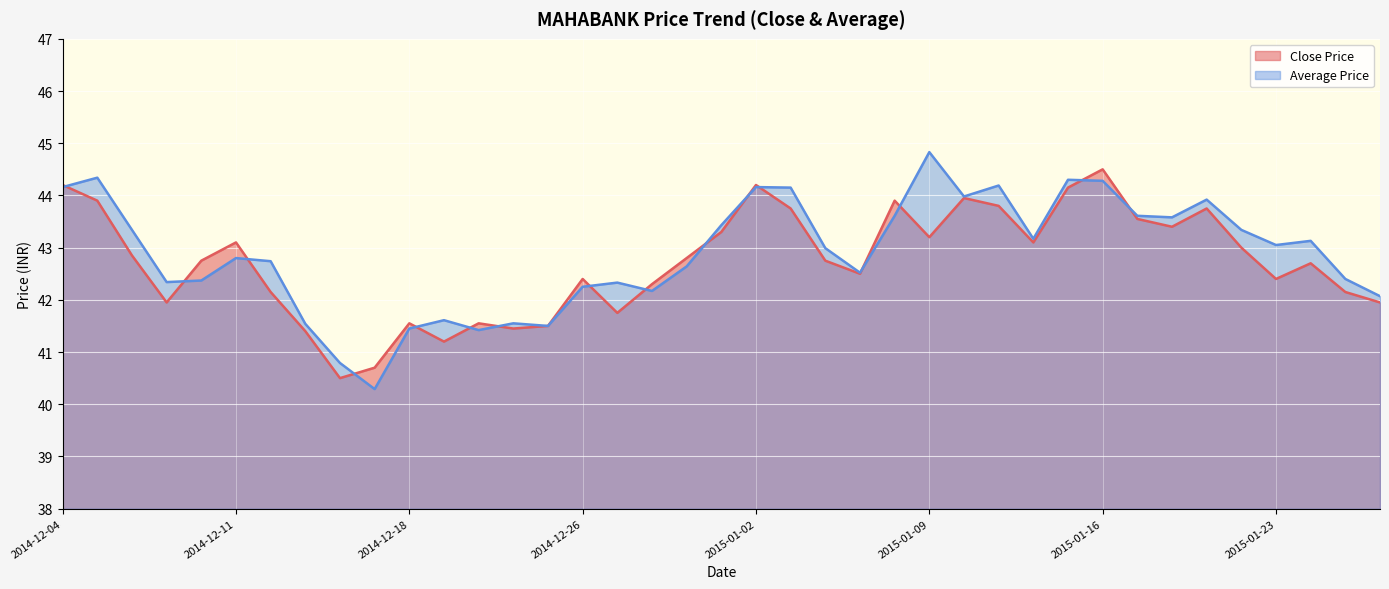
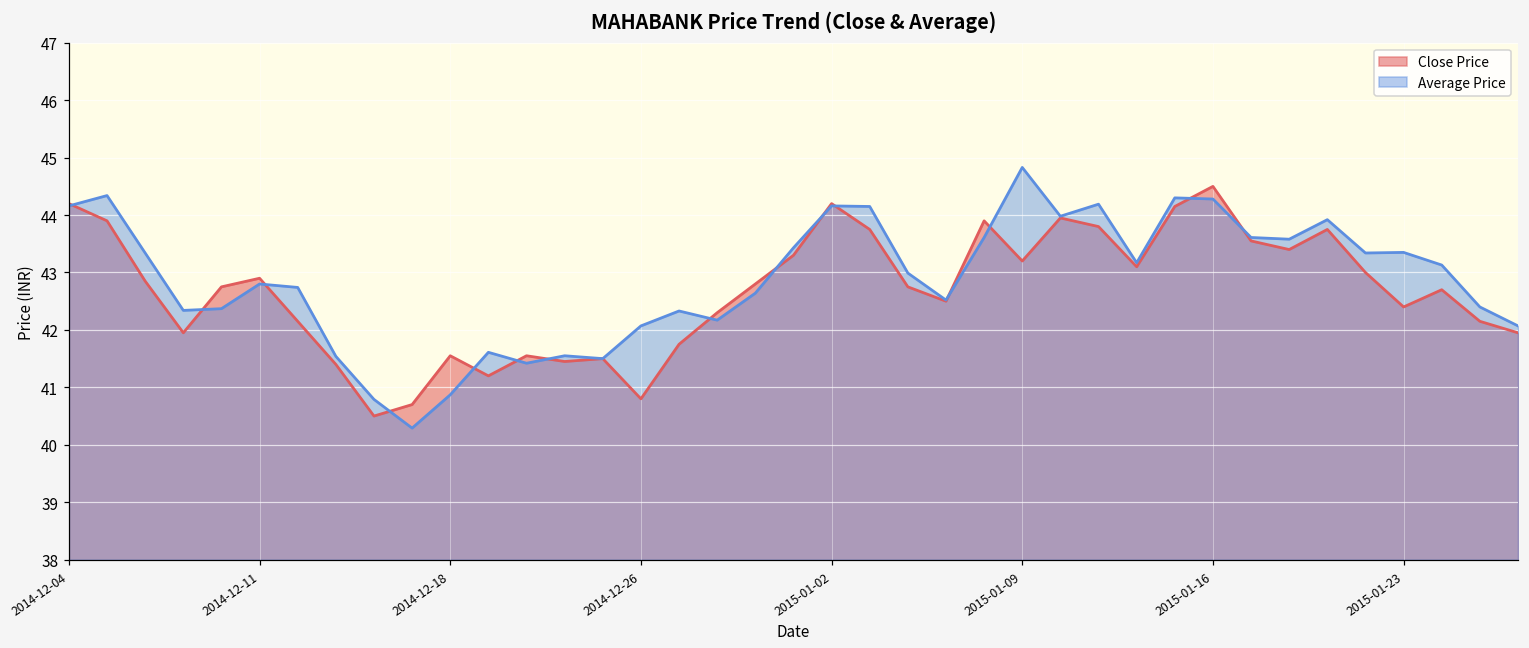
  {
    "Close Price": {
-     "2014-12-11": 43.1,
+     "2014-12-11": 42.9,
      "2014-12-18": 41.6,
-     "2014-12-26": 42.4,
+     "2014-12-26": 40.8,
      "2015-01-09": 43.2,
      "2015-01-16": 44.5,
      "2015-01-23": 42.4
    },
    "Average Price": {
      "2014-12-11": 42.8,
-     "2014-12-18": 41.5,
-     "2014-12-26": 42.3,
+     "2014-12-18": 40.9,
+     "2014-12-26": 42.1,
      "2015-01-09": 44.8,
      "2015-01-16": 44.3,
-     "2015-01-23": 43.1
+     "2015-01-23": 43.4
    }
  }
